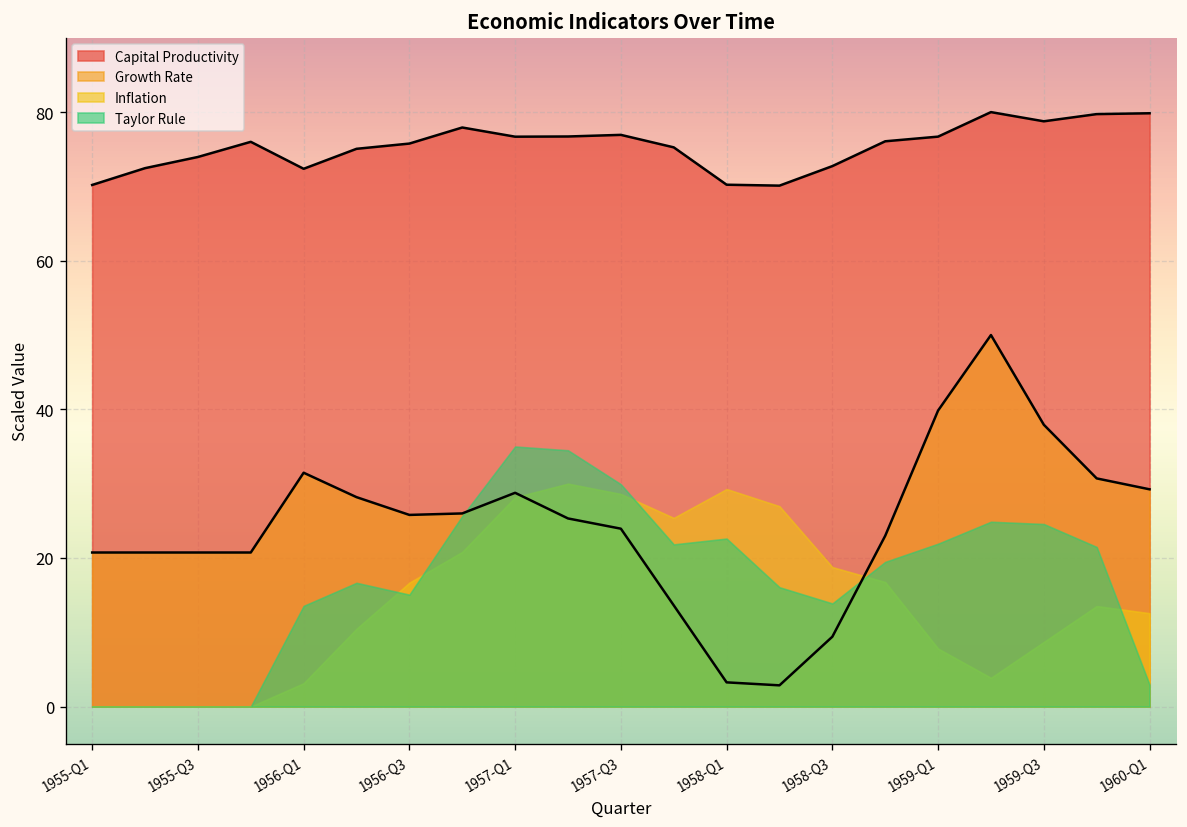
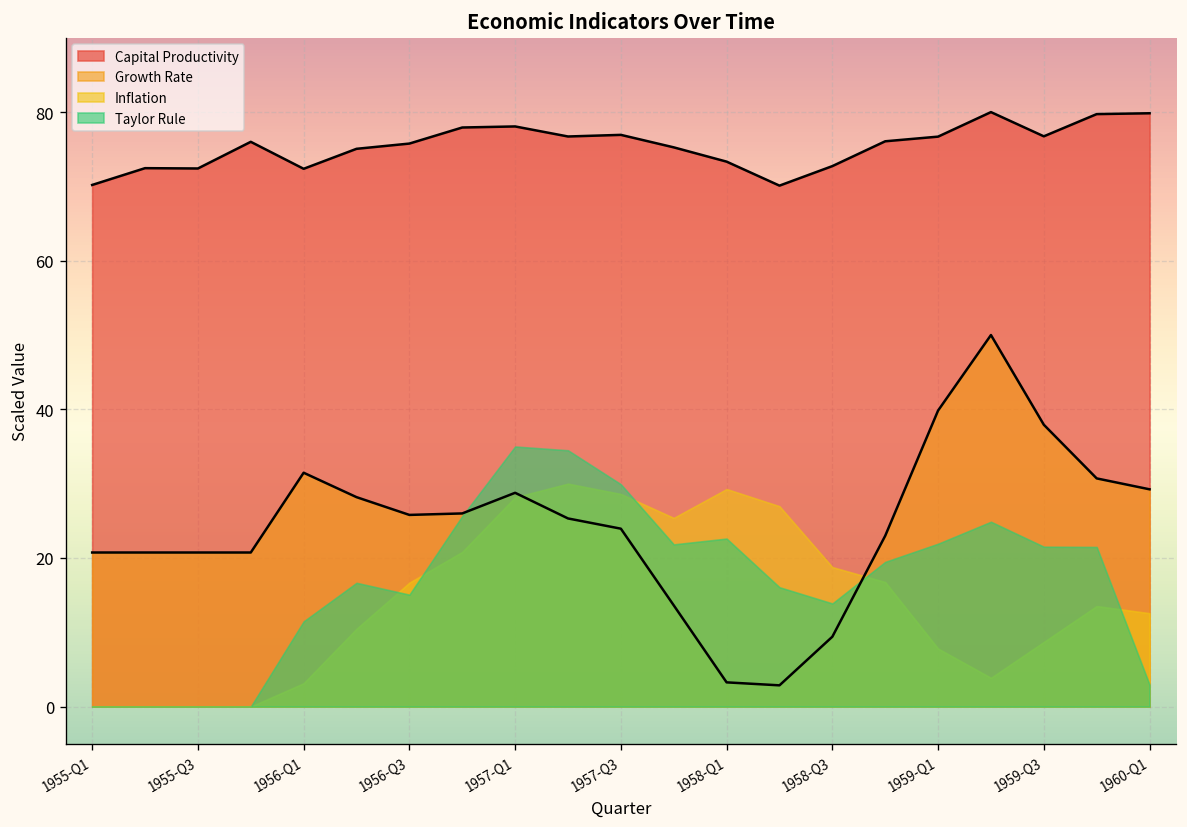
  {
    "Capital Productivity": {
      "1955-Q1": 70,
-     "1955-Q3": 74,
+     "1955-Q3": 72,
      "1956-Q1": 72,
      "1956-Q3": 76,
-     "1957-Q1": 77,
+     "1957-Q1": 78,
      "1957-Q3": 77,
-     "1958-Q1": 70,
+     "1958-Q1": 73,
      "1958-Q3": 73,
      "1959-Q1": 77,
-     "1959-Q3": 79,
+     "1959-Q3": 77,
      "1960-Q1": 80
    },
    "Taylor Rule": {
-     "1956-Q1": 14,
+     "1956-Q1": 11,
      "1956-Q3": 15,
      "1957-Q1": 35,
      "1957-Q3": 30,
      "1958-Q1": 23,
      "1958-Q3": 14,
      "1959-Q1": 22,
-     "1959-Q3": 25,
+     "1959-Q3": 22,
      "1960-Q1": 3
    }
  }
